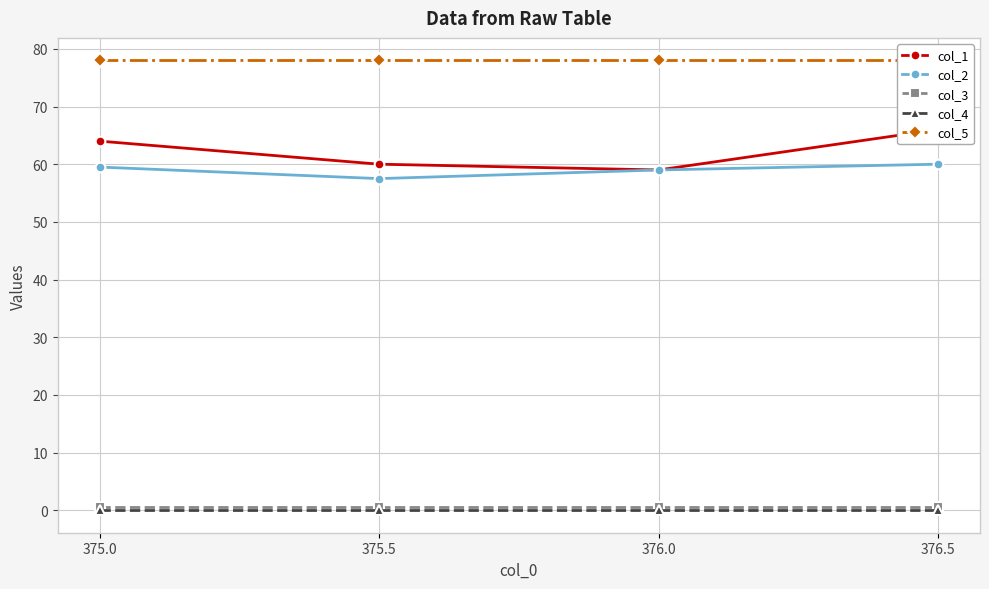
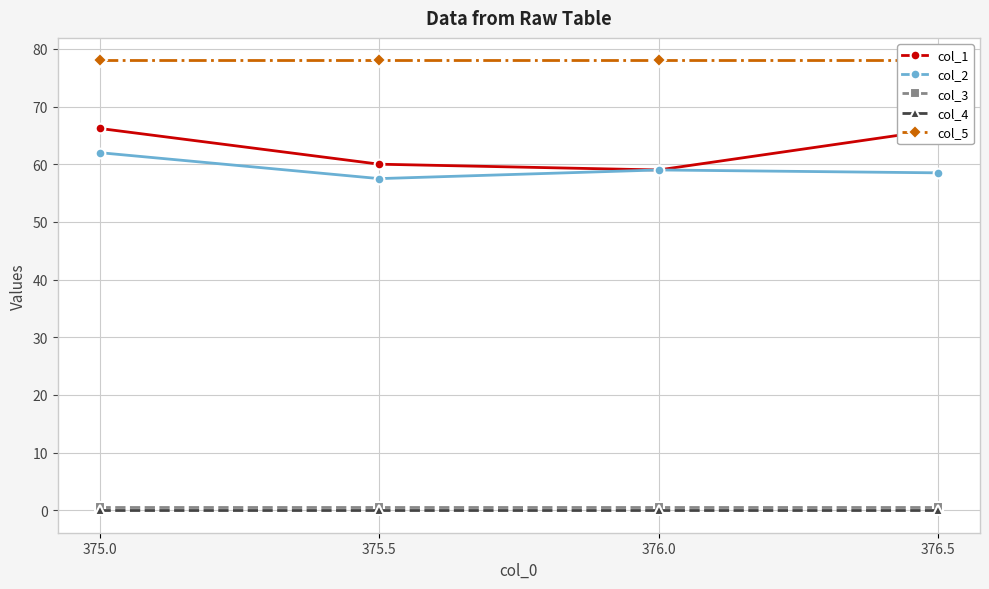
  {
    "col_1": {
-     "375.0": 64,
+     "375.0": 66,
      "375.5": 60
    },
    "col_2": {
-     "375.0": 60,
+     "375.0": 62,
      "375.5": 58,
-     "376.5": 60
+     "376.5": 59
    },
    "col_3": {
      "375.0": 1,
      "375.5": 1,
      "376.0": 1,
      "376.5": 1
    },
    "col_4": {
      "375.0": 0,
      "375.5": 0,
      "376.0": 0,
      "376.5": 0
    },
    "col_5": {
      "375.0": 78,
      "375.5": 78,
      "376.0": 78
    }
  }
